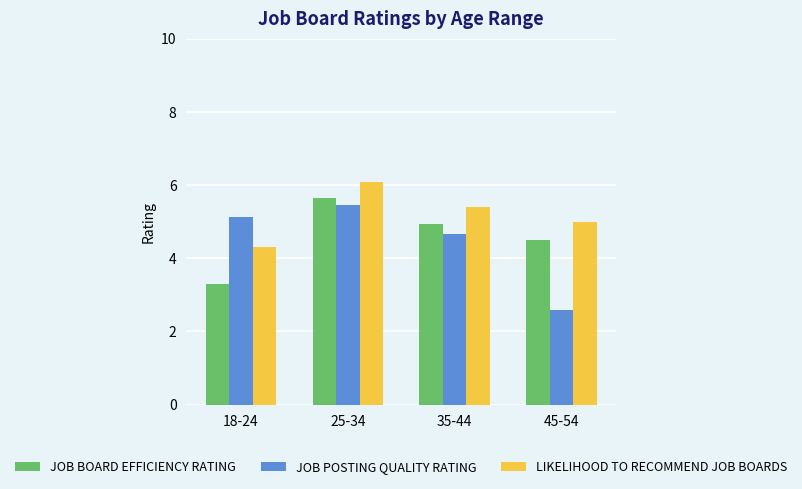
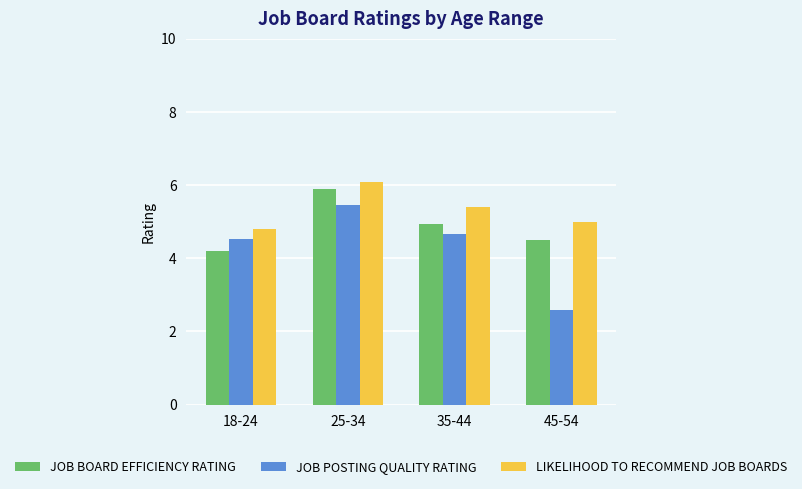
  {
    "JOB BOARD EFFICIENCY RATING": {
-     "18-24": 3.3,
-     "25-34": 5.6,
+     "18-24": 4.2,
+     "25-34": 5.9,
      "35-44": 4.9,
      "45-54": 4.5
    },
    "JOB POSTING QUALITY RATING": {
-     "18-24": 5.1,
+     "18-24": 4.5,
      "25-34": 5.5,
      "35-44": 4.7,
      "45-54": 2.6
    },
    "LIKELIHOOD TO RECOMMEND JOB BOARDS": {
-     "18-24": 4.3,
+     "18-24": 4.8,
      "25-34": 6.1,
      "35-44": 5.4,
      "45-54": 5.0
    }
  }
